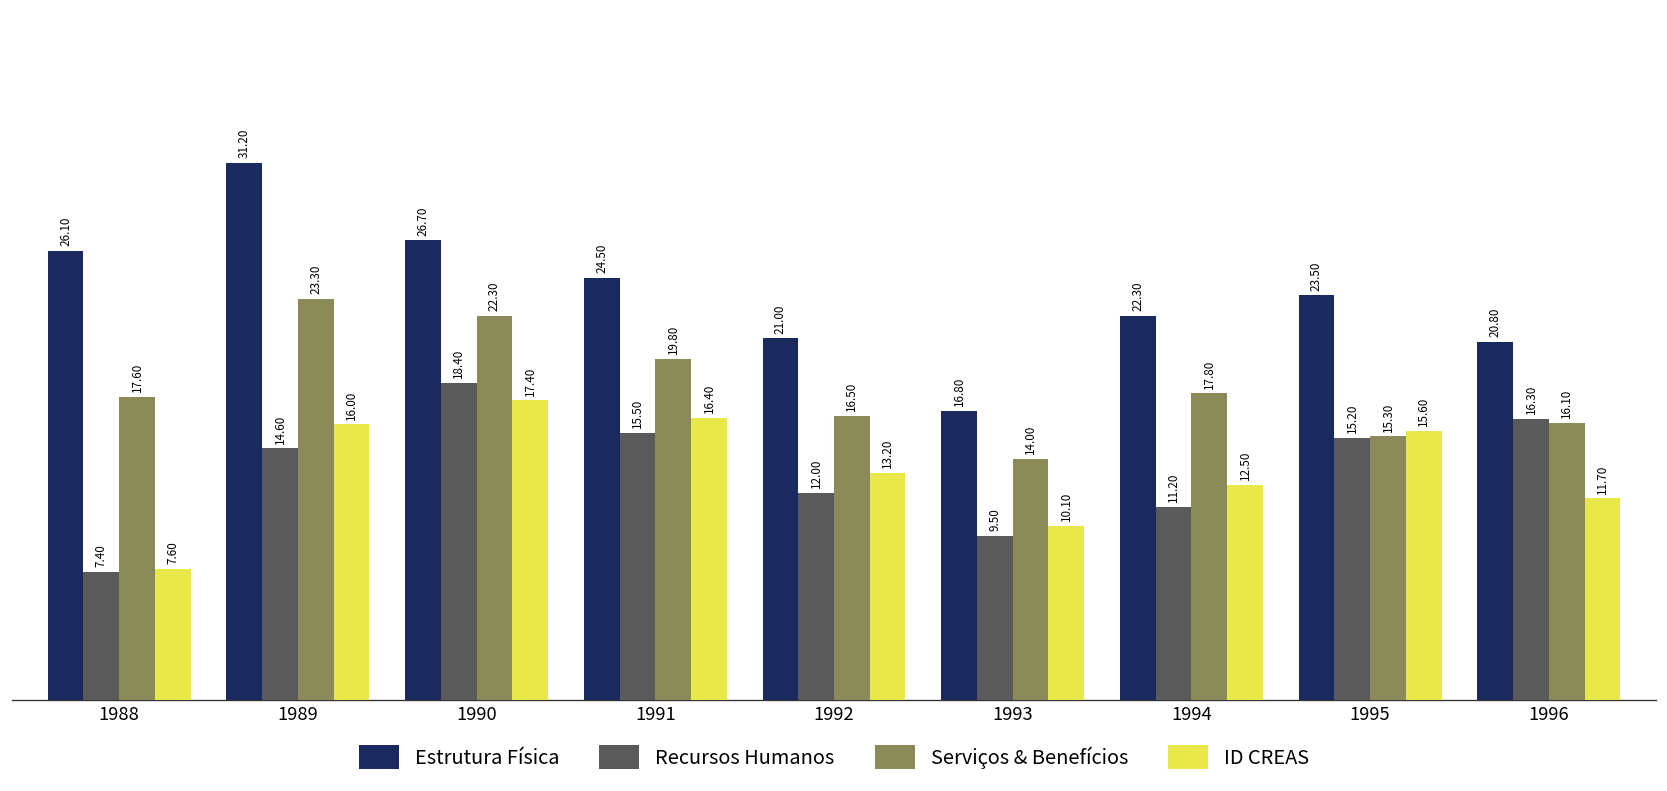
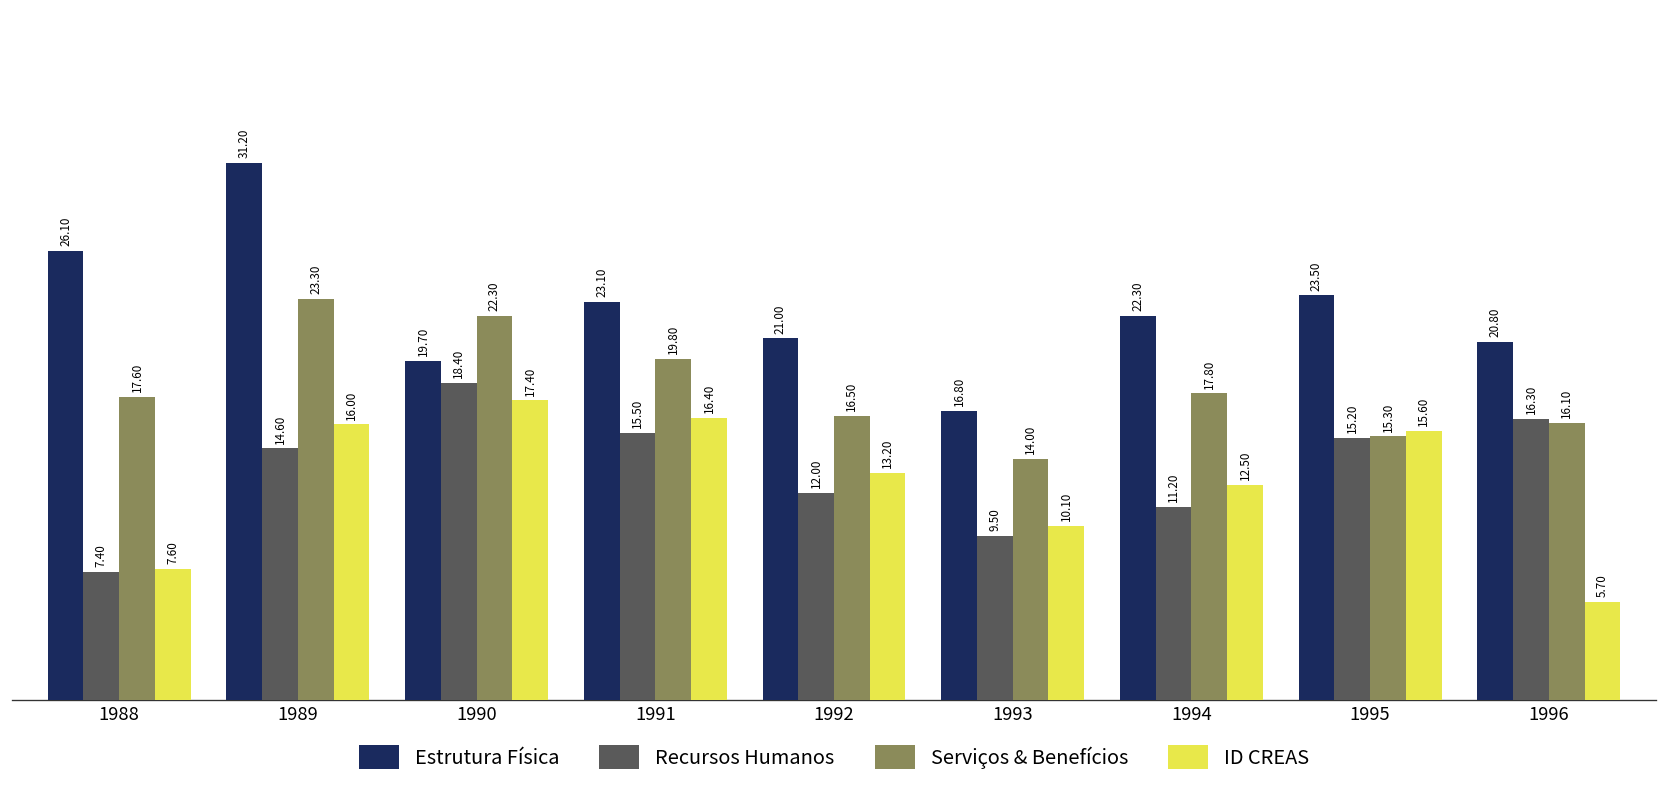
  {
    "Estrutura Física": {
      "1988": 26.10,
      "1989": 31.20,
-     "1990": 26.70,
-     "1991": 24.50,
+     "1990": 19.70,
+     "1991": 23.10,
      "1992": 21.00,
      "1993": 16.80,
      "1994": 22.30,
      "1995": 23.50,
      "1996": 20.80
    },
    "Recursos Humanos": {
      "1988": 7.40,
      "1989": 14.60,
      "1990": 18.40,
      "1991": 15.50,
      "1992": 12.00,
      "1993": 9.50,
      "1994": 11.20,
      "1995": 15.20,
      "1996": 16.30
    },
    "Serviços & Benefícios": {
      "1988": 17.60,
      "1989": 23.30,
      "1990": 22.30,
      "1991": 19.80,
      "1992": 16.50,
      "1993": 14.00,
      "1994": 17.80,
      "1995": 15.30,
      "1996": 16.10
    },
    "ID CREAS": {
      "1988": 7.60,
      "1989": 16.00,
      "1990": 17.40,
      "1991": 16.40,
      "1992": 13.20,
      "1993": 10.10,
      "1994": 12.50,
      "1995": 15.60,
-     "1996": 11.70
+     "1996": 5.70
    }
  }
